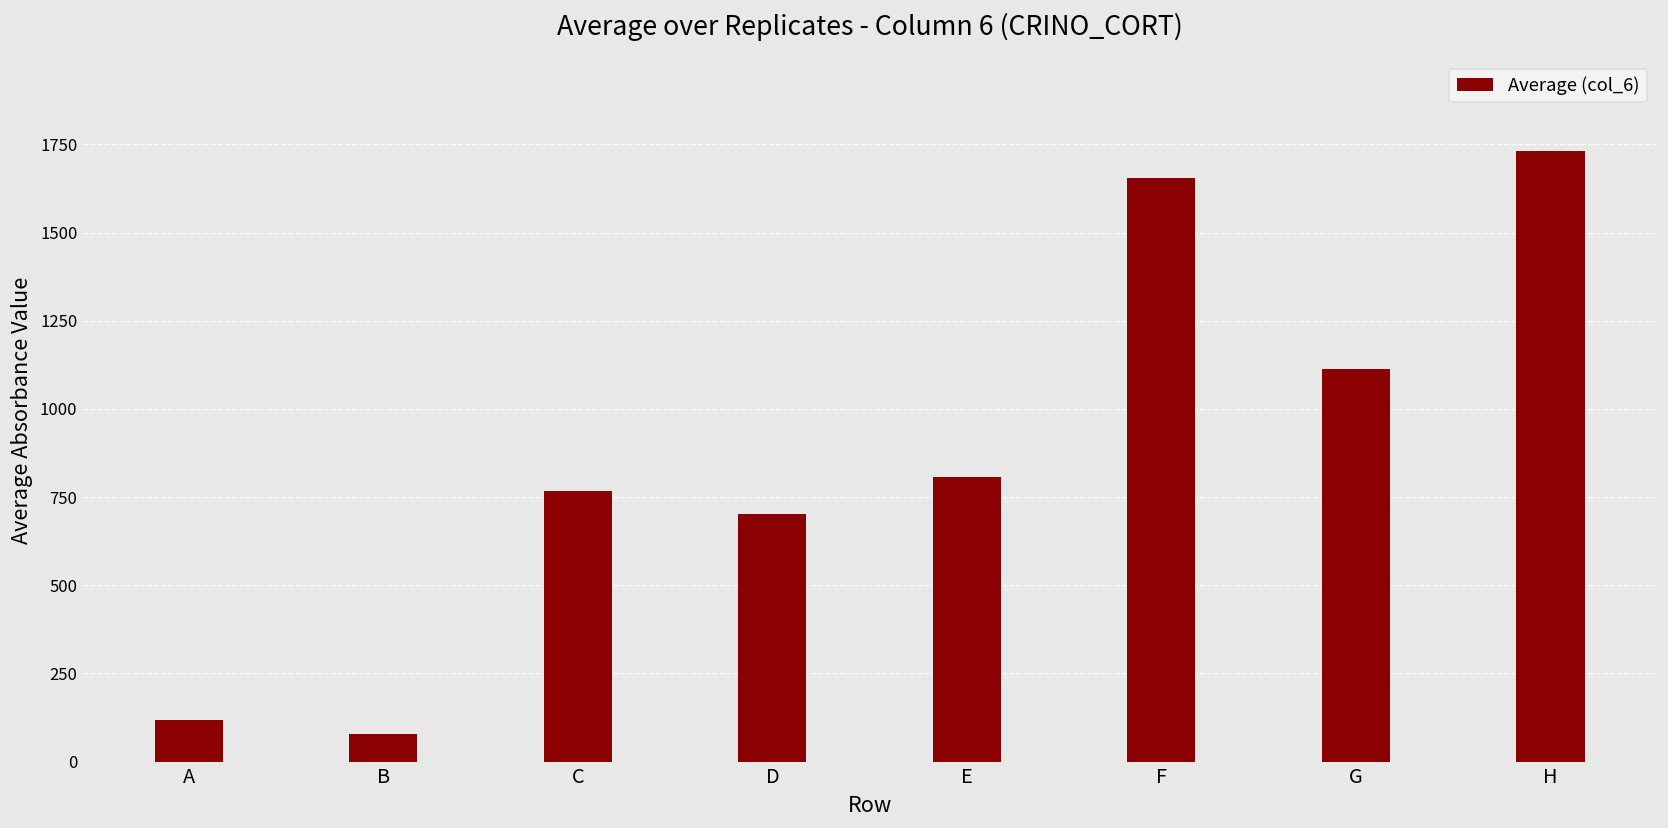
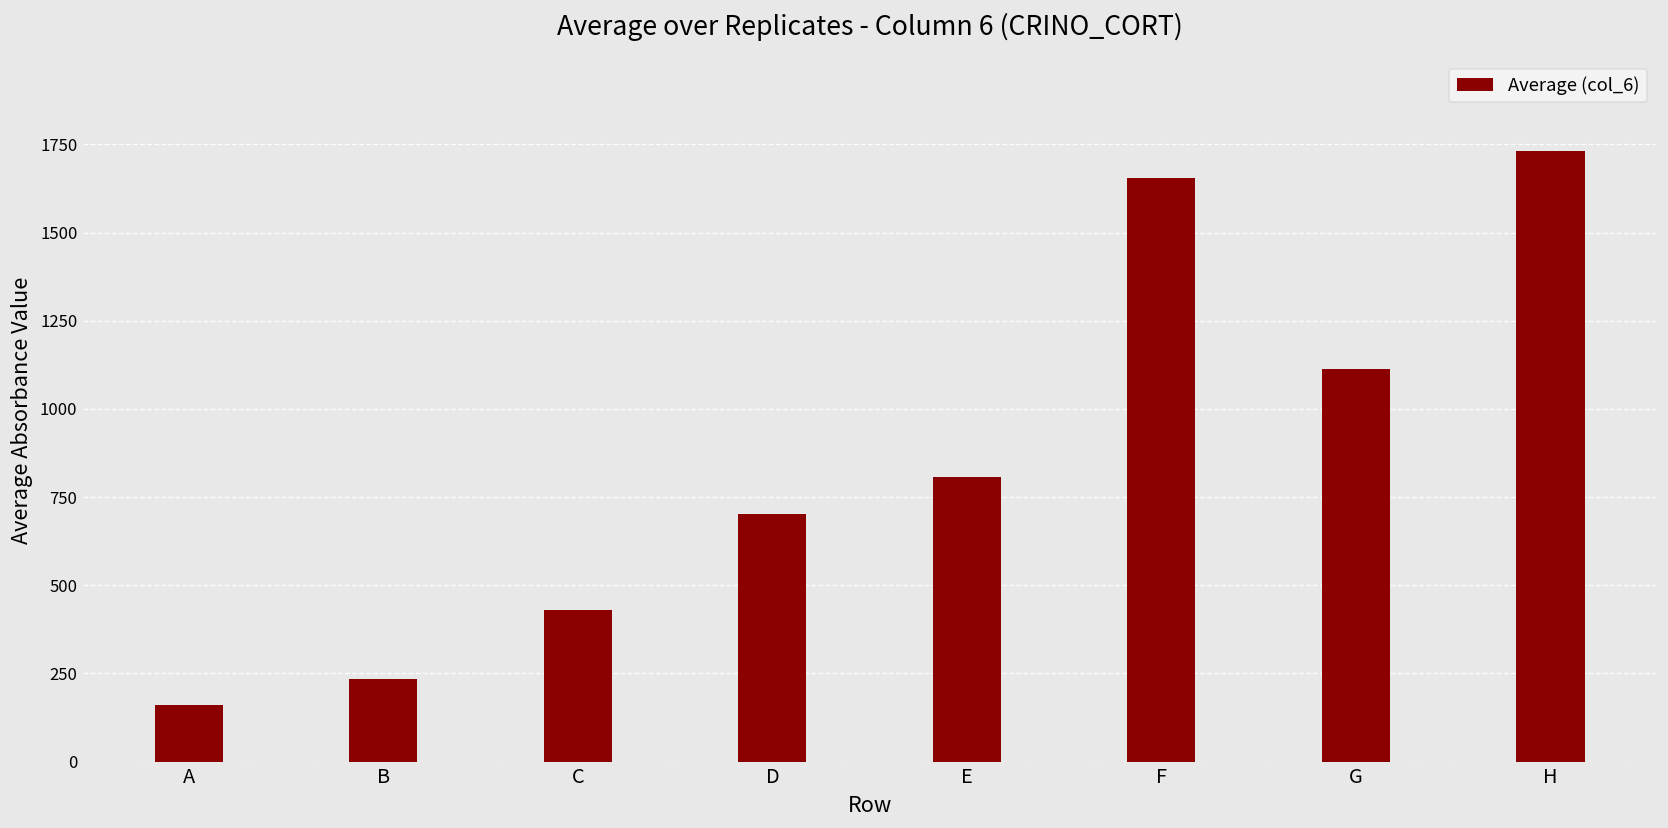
  {
-   "A": 120,
-   "B": 80,
-   "C": 770,
+   "A": 160,
+   "B": 230,
+   "C": 430,
    "D": 700,
    "E": 810,
    "F": 1650,
    "G": 1110,
    "H": 1730
  }
